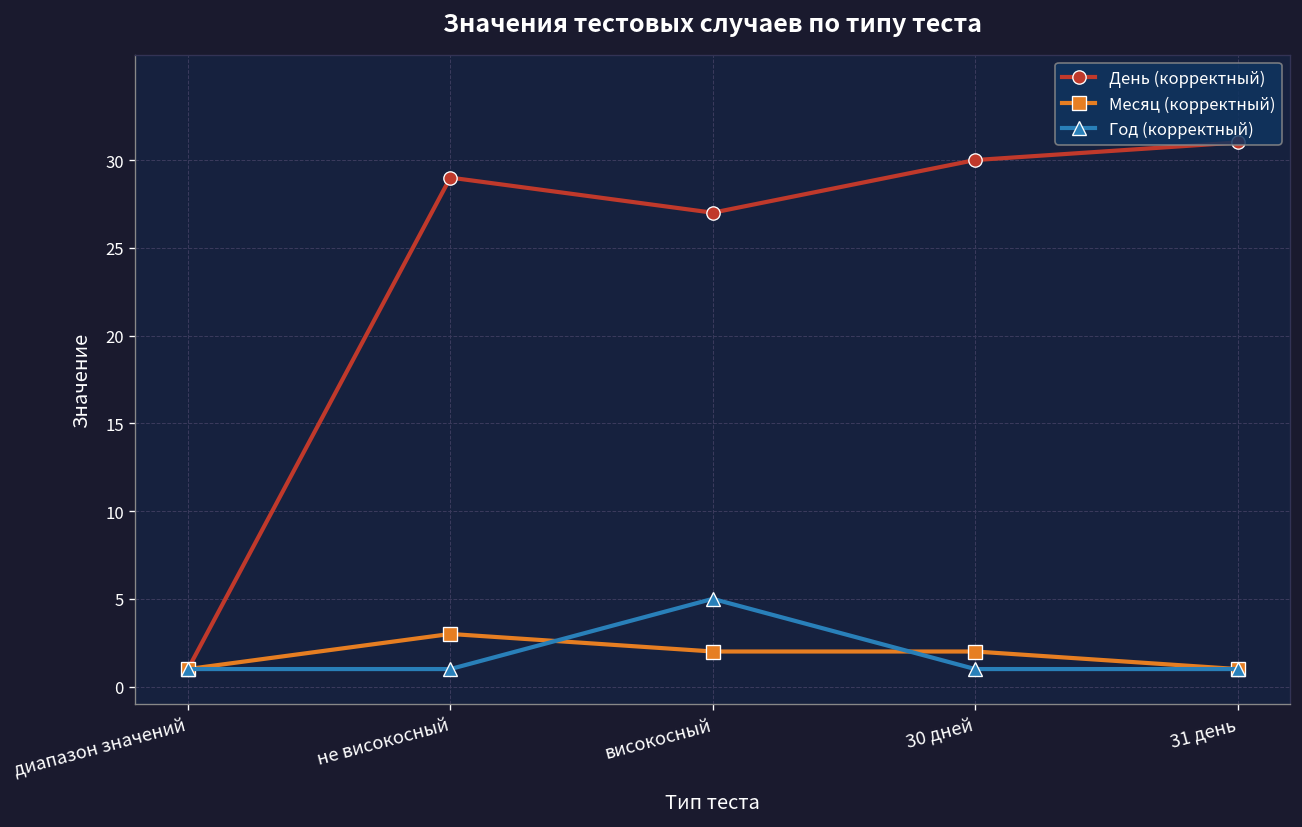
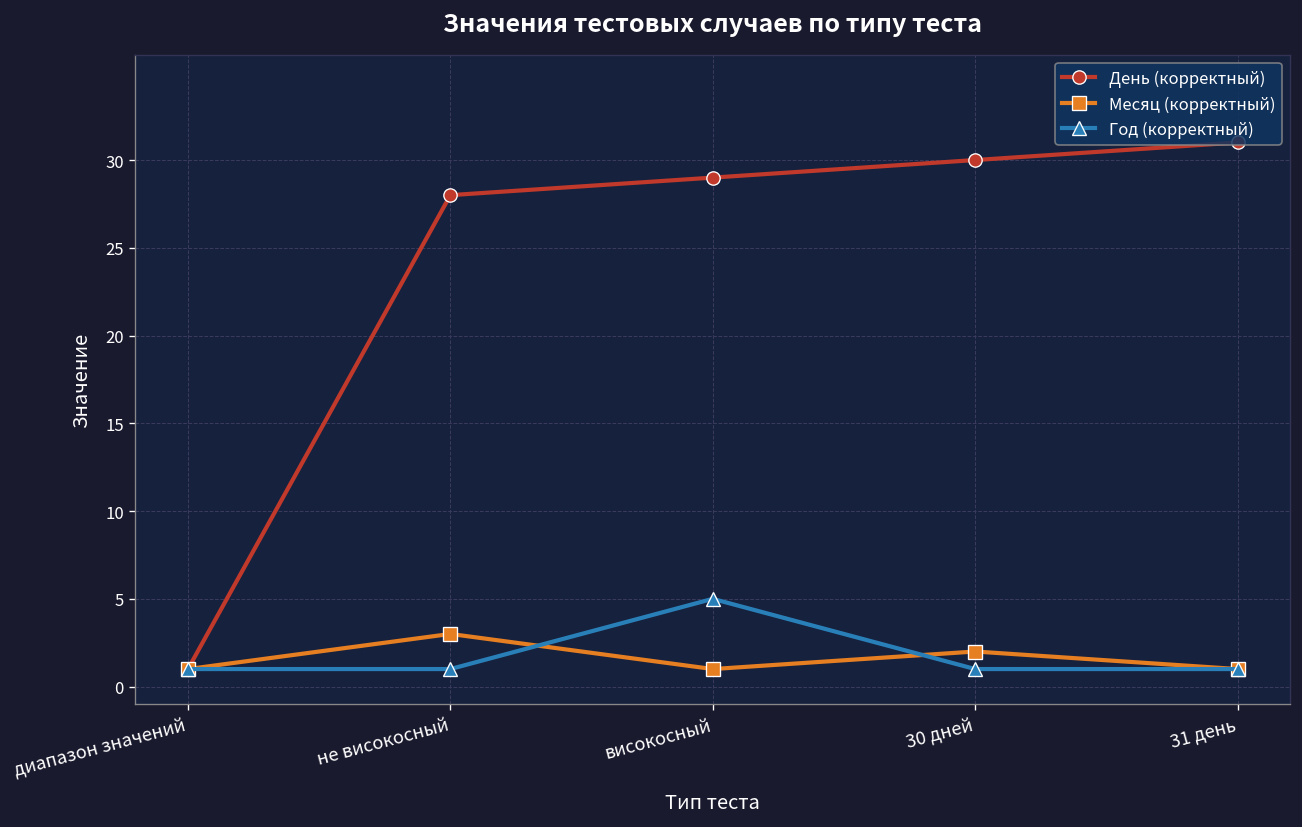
  {
    "День (корректный)": {
-     "не високосный": 29,
-     "високосный": 27,
+     "не високосный": 28,
+     "високосный": 29,
      "30 дней": 30
    },
    "Месяц (корректный)": {
      "не високосный": 3,
-     "високосный": 2,
+     "високосный": 1,
      "30 дней": 2
    },
    "Год (корректный)": {
      "не високосный": 1,
      "високосный": 5,
      "30 дней": 1
    }
  }
